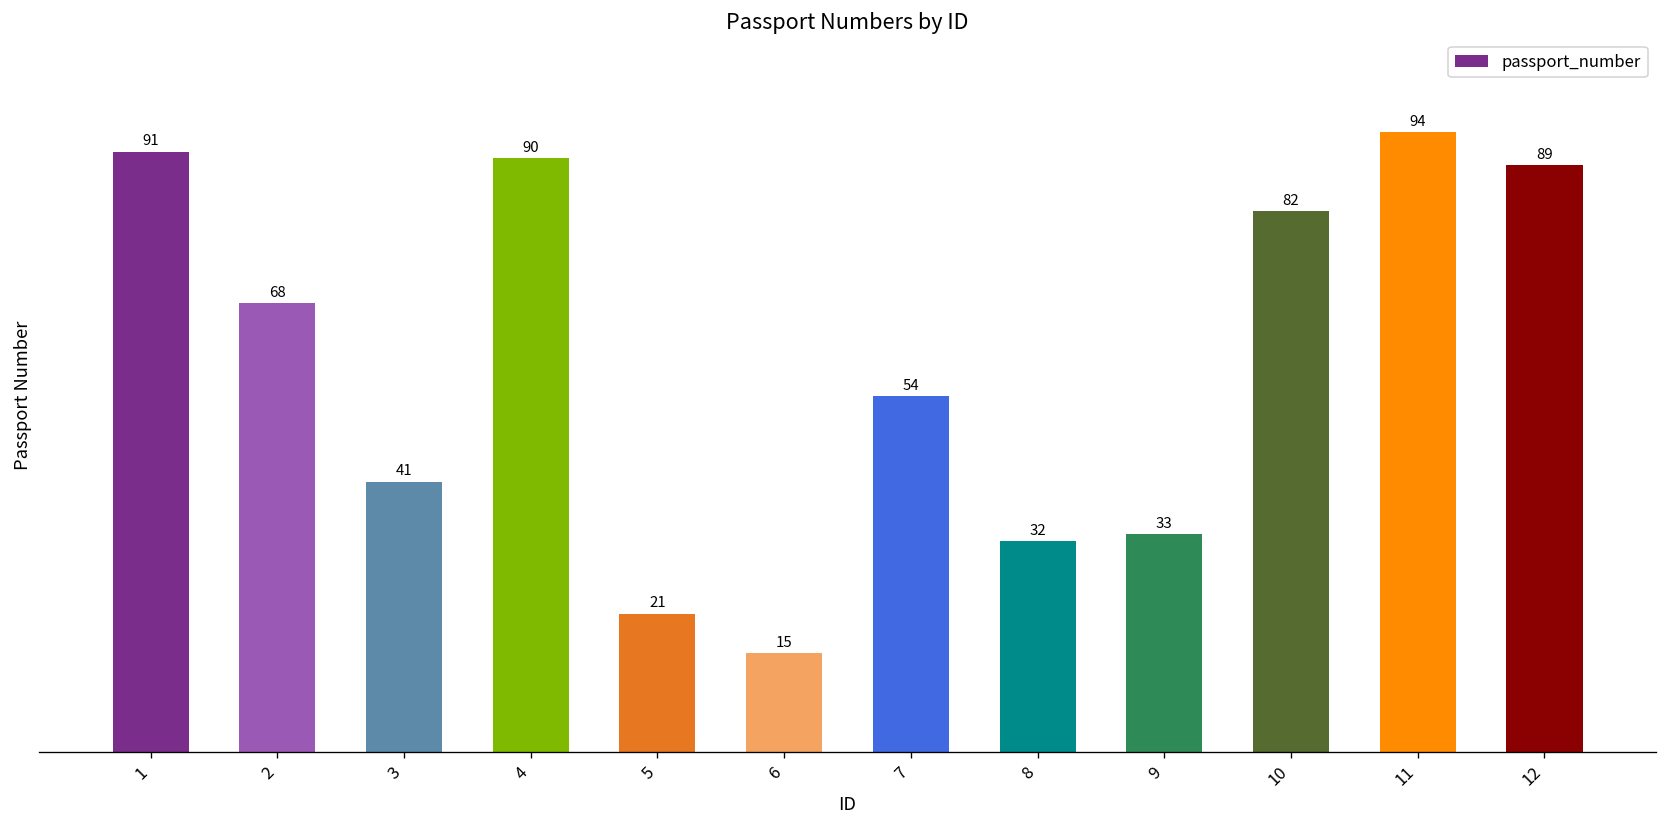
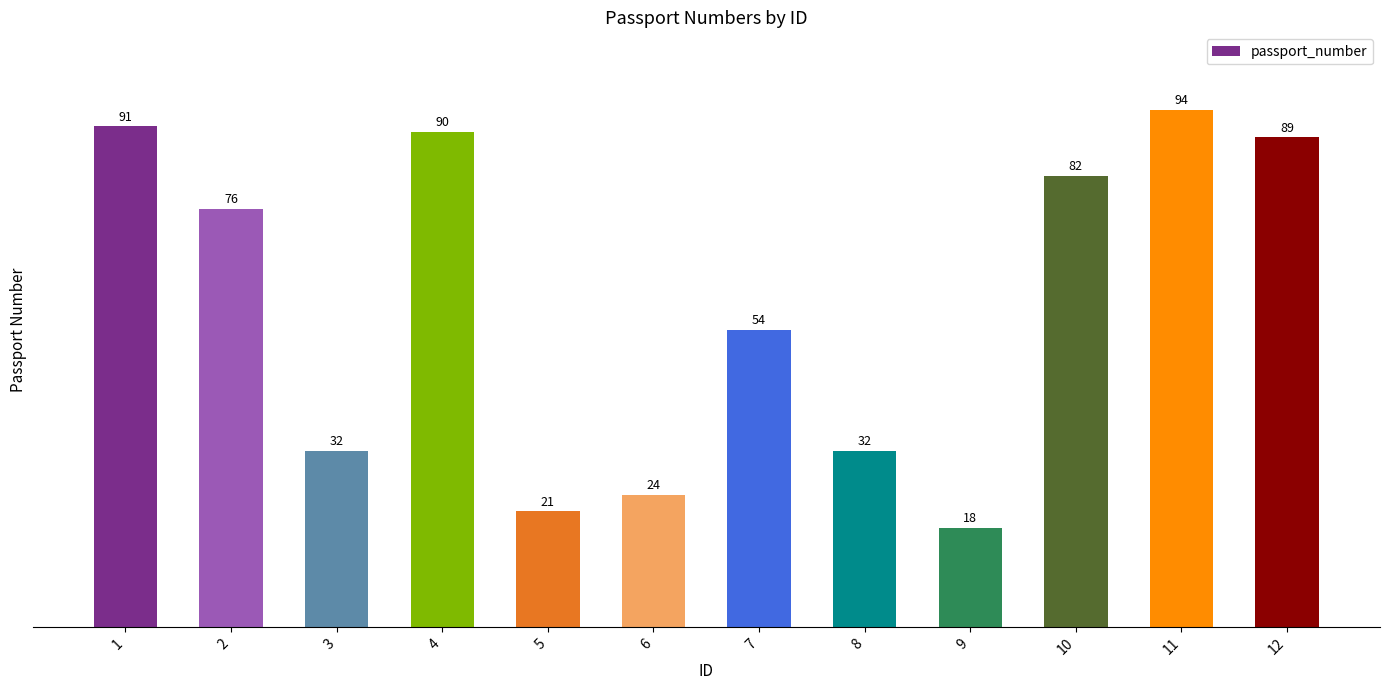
  {
    "1": 91,
-   "2": 68,
-   "3": 41,
+   "2": 76,
+   "3": 32,
    "4": 90,
    "5": 21,
-   "6": 15,
+   "6": 24,
    "7": 54,
    "8": 32,
-   "9": 33,
+   "9": 18,
    "10": 82,
    "11": 94,
    "12": 89
  }
